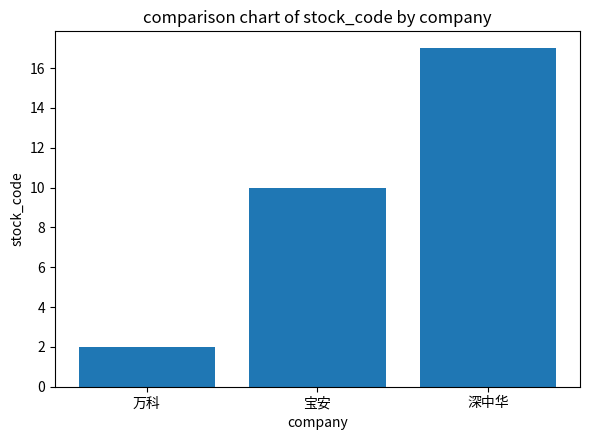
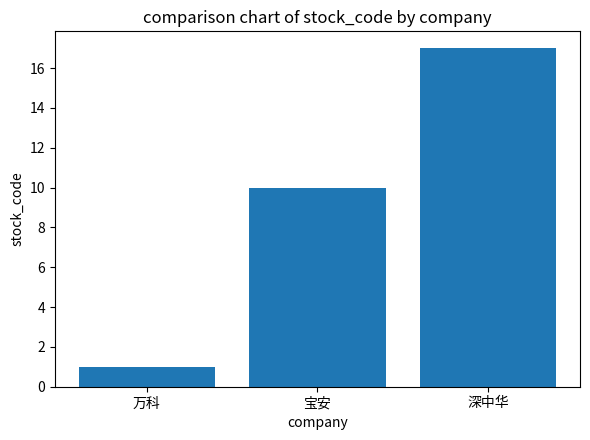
  {
-   "万科": 2,
+   "万科": 1,
    "宝安": 10,
    "深中华": 17
  }
